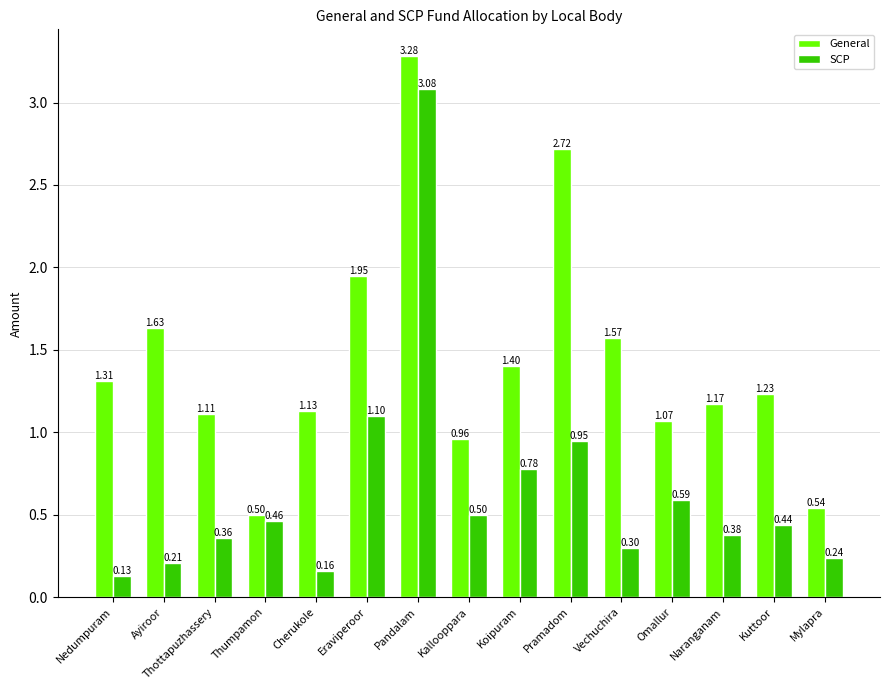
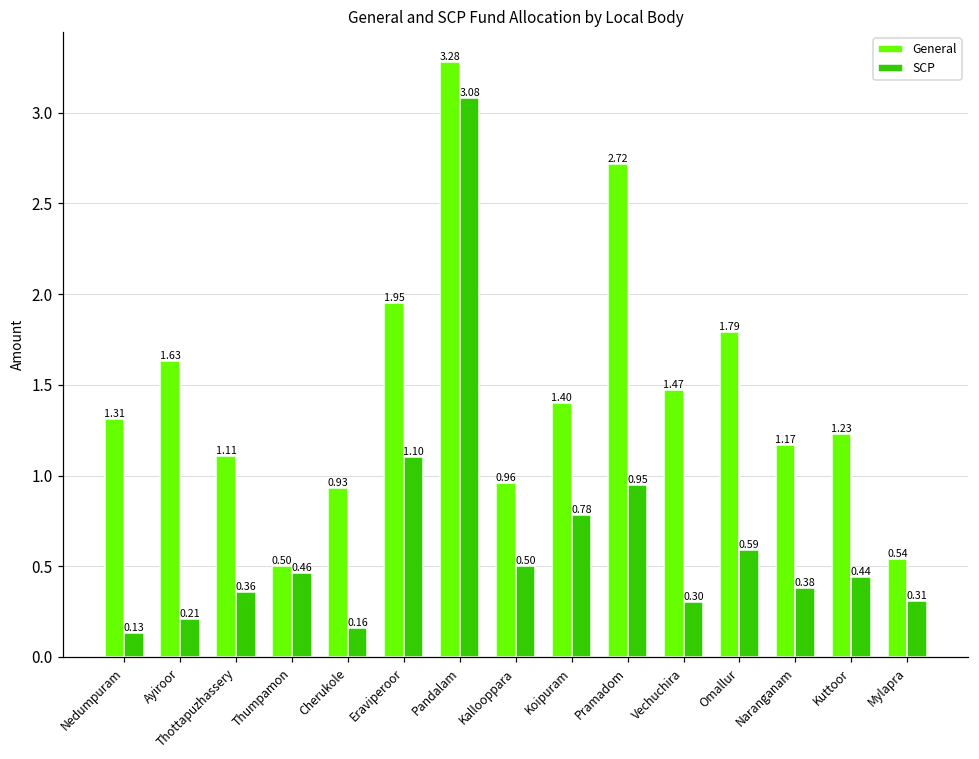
  {
    "General": {
      "Nedumpuram": 1.31,
      "Ayiroor": 1.63,
      "Thottapuzhassery": 1.11,
      "Thumpamon": 0.50,
-     "Cherukole": 1.13,
+     "Cherukole": 0.93,
      "Eraviperoor": 1.95,
      "Pandalam": 3.28,
      "Kallooppara": 0.96,
      "Koipuram": 1.40,
      "Pramadom": 2.72,
-     "Vechuchira": 1.57,
-     "Omallur": 1.07,
+     "Vechuchira": 1.47,
+     "Omallur": 1.79,
      "Naranganam": 1.17,
      "Kuttoor": 1.23,
      "Mylapra": 0.54
    },
    "SCP": {
      "Nedumpuram": 0.13,
      "Ayiroor": 0.21,
      "Thottapuzhassery": 0.36,
      "Thumpamon": 0.46,
      "Cherukole": 0.16,
      "Eraviperoor": 1.10,
      "Pandalam": 3.08,
      "Kallooppara": 0.50,
      "Koipuram": 0.78,
      "Pramadom": 0.95,
      "Vechuchira": 0.30,
      "Omallur": 0.59,
      "Naranganam": 0.38,
      "Kuttoor": 0.44,
-     "Mylapra": 0.24
+     "Mylapra": 0.31
    }
  }
